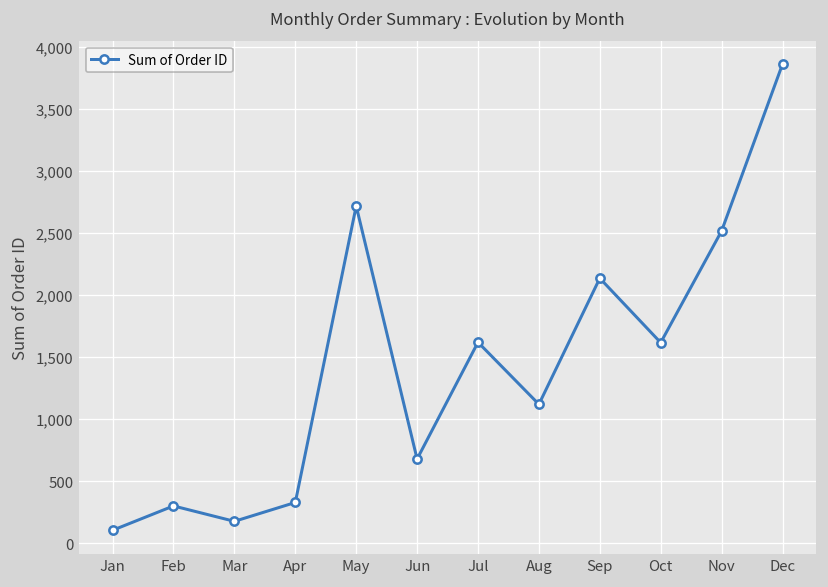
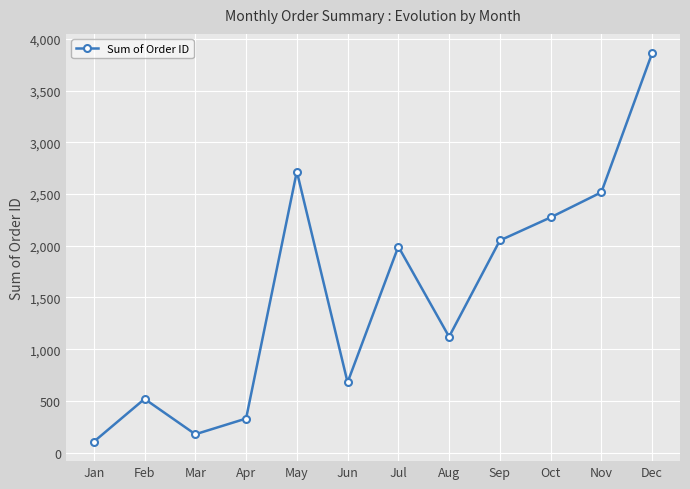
  {
    "Jan": "110",
-   "Feb": "300",
+   "Feb": "520",
    "Mar": "180",
    "Apr": "330",
    "May": "2,720",
    "Jun": "680",
-   "Jul": "1,620",
+   "Jul": "1,990",
    "Aug": "1,120",
-   "Sep": "2,140",
-   "Oct": "1,620",
+   "Sep": "2,050",
+   "Oct": "2,270",
    "Nov": "2,520",
    "Dec": "3,860"
  }
